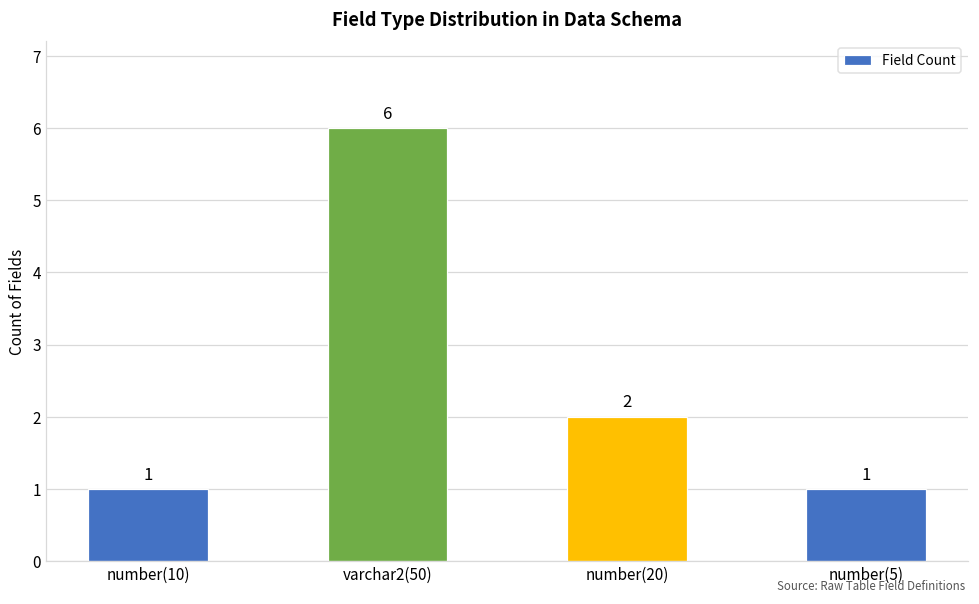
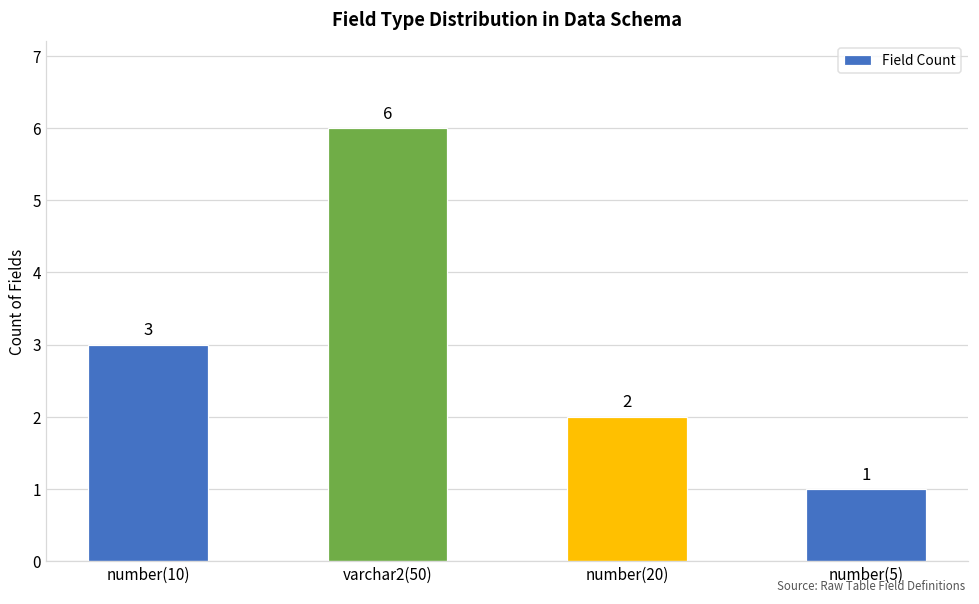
  {
-   "number(10)": 1,
+   "number(10)": 3,
    "varchar2(50)": 6,
    "number(20)": 2,
    "number(5)": 1
  }
